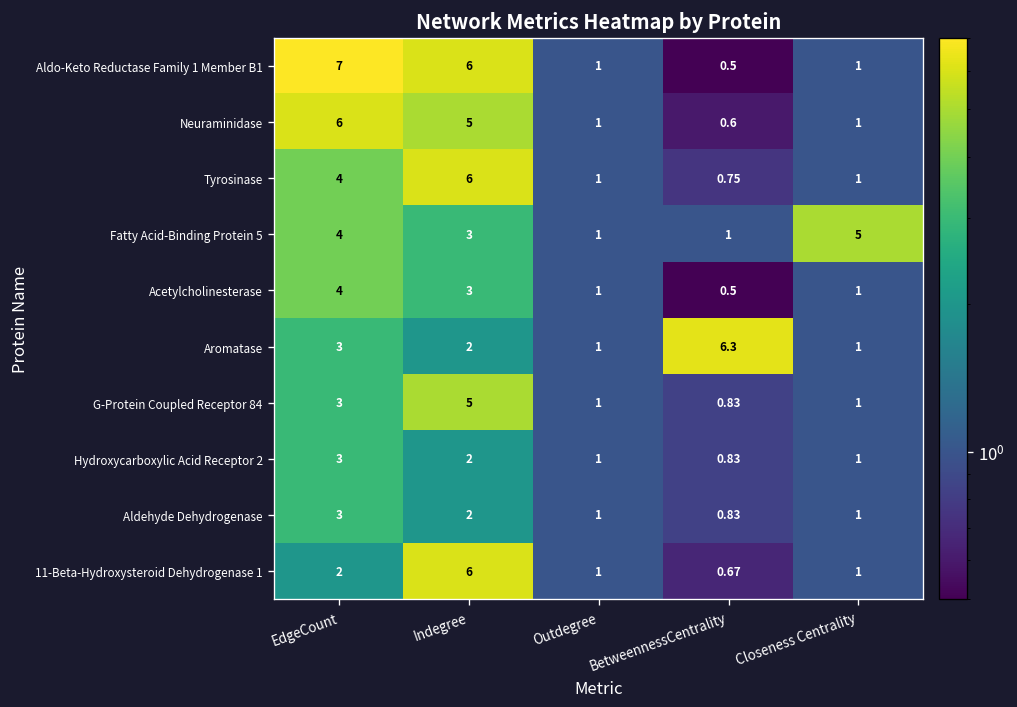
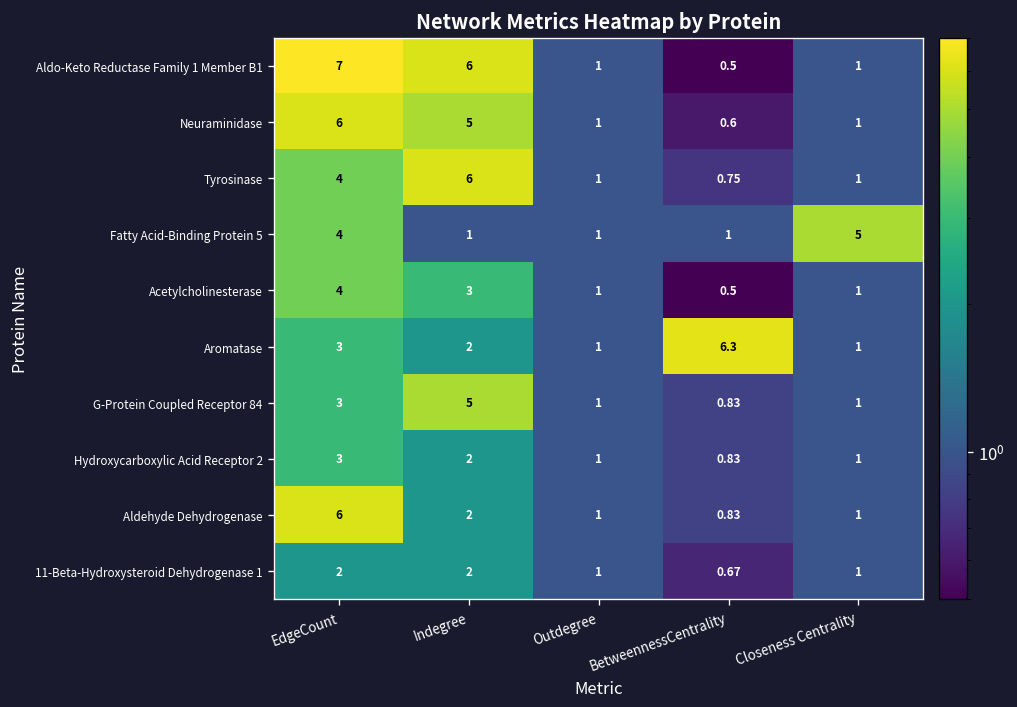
  {
    "Aldo-Keto Reductase Family 1 Member B1": {
      "EdgeCount": 7,
      "Indegree": 6,
      "Outdegree": 1,
      "BetweennessCentrality": 0.5,
      "Closeness Centrality": 1
    },
    "Neuraminidase": {
      "EdgeCount": 6,
      "Indegree": 5,
      "Outdegree": 1,
      "BetweennessCentrality": 0.6,
      "Closeness Centrality": 1
    },
    "Tyrosinase": {
      "EdgeCount": 4,
      "Indegree": 6,
      "Outdegree": 1,
      "BetweennessCentrality": 0.75,
      "Closeness Centrality": 1
    },
    "Fatty Acid-Binding Protein 5": {
      "EdgeCount": 4,
-     "Indegree": 3,
+     "Indegree": 1,
      "Outdegree": 1,
      "BetweennessCentrality": 1,
      "Closeness Centrality": 5
    },
    "Acetylcholinesterase": {
      "EdgeCount": 4,
      "Indegree": 3,
      "Outdegree": 1,
      "BetweennessCentrality": 0.5,
      "Closeness Centrality": 1
    },
    "Aromatase": {
      "EdgeCount": 3,
      "Indegree": 2,
      "Outdegree": 1,
      "BetweennessCentrality": 6.3,
      "Closeness Centrality": 1
    },
    "G-Protein Coupled Receptor 84": {
      "EdgeCount": 3,
      "Indegree": 5,
      "Outdegree": 1,
      "BetweennessCentrality": 0.83,
      "Closeness Centrality": 1
    },
    "Hydroxycarboxylic Acid Receptor 2": {
      "EdgeCount": 3,
      "Indegree": 2,
      "Outdegree": 1,
      "BetweennessCentrality": 0.83,
      "Closeness Centrality": 1
    },
    "Aldehyde Dehydrogenase": {
-     "EdgeCount": 3,
+     "EdgeCount": 6,
      "Indegree": 2,
      "Outdegree": 1,
      "BetweennessCentrality": 0.83,
      "Closeness Centrality": 1
    },
    "11-Beta-Hydroxysteroid Dehydrogenase 1": {
      "EdgeCount": 2,
-     "Indegree": 6,
+     "Indegree": 2,
      "Outdegree": 1,
      "BetweennessCentrality": 0.67,
      "Closeness Centrality": 1
    }
  }
